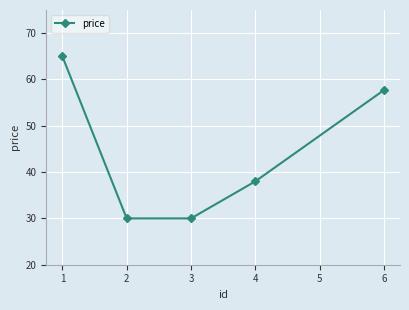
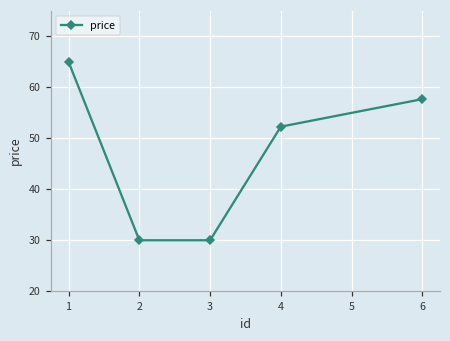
  {
    "1": 65,
    "2": 30,
    "3": 30,
-   "4": 38,
+   "4": 52,
    "6": 58
  }
